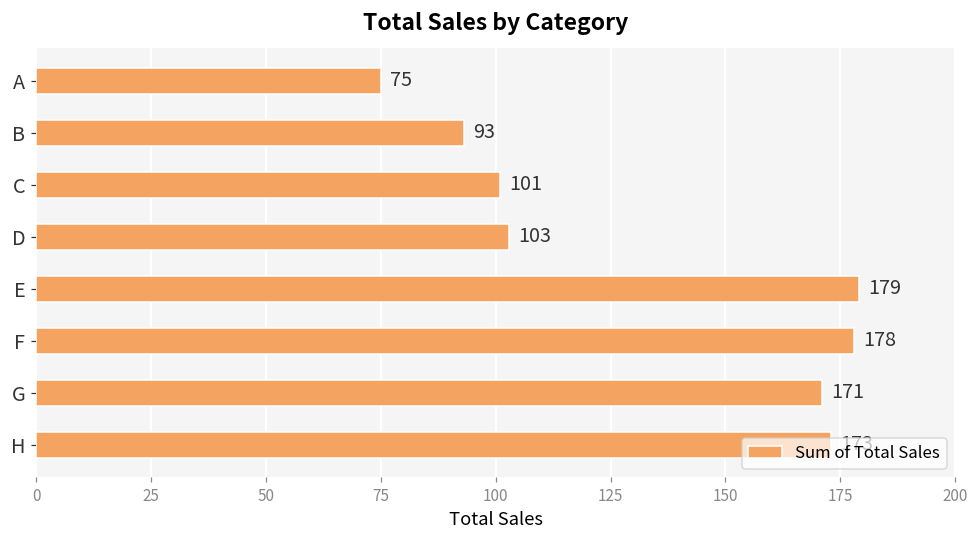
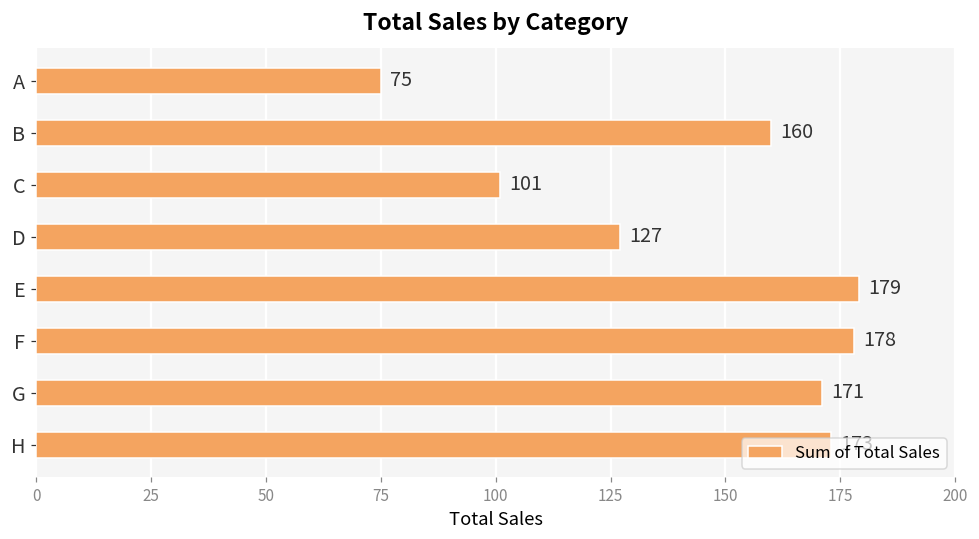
  {
    "A": 75,
-   "B": 93,
+   "B": 160,
    "C": 101,
-   "D": 103,
+   "D": 127,
    "E": 179,
    "F": 178,
    "G": 171
  }
